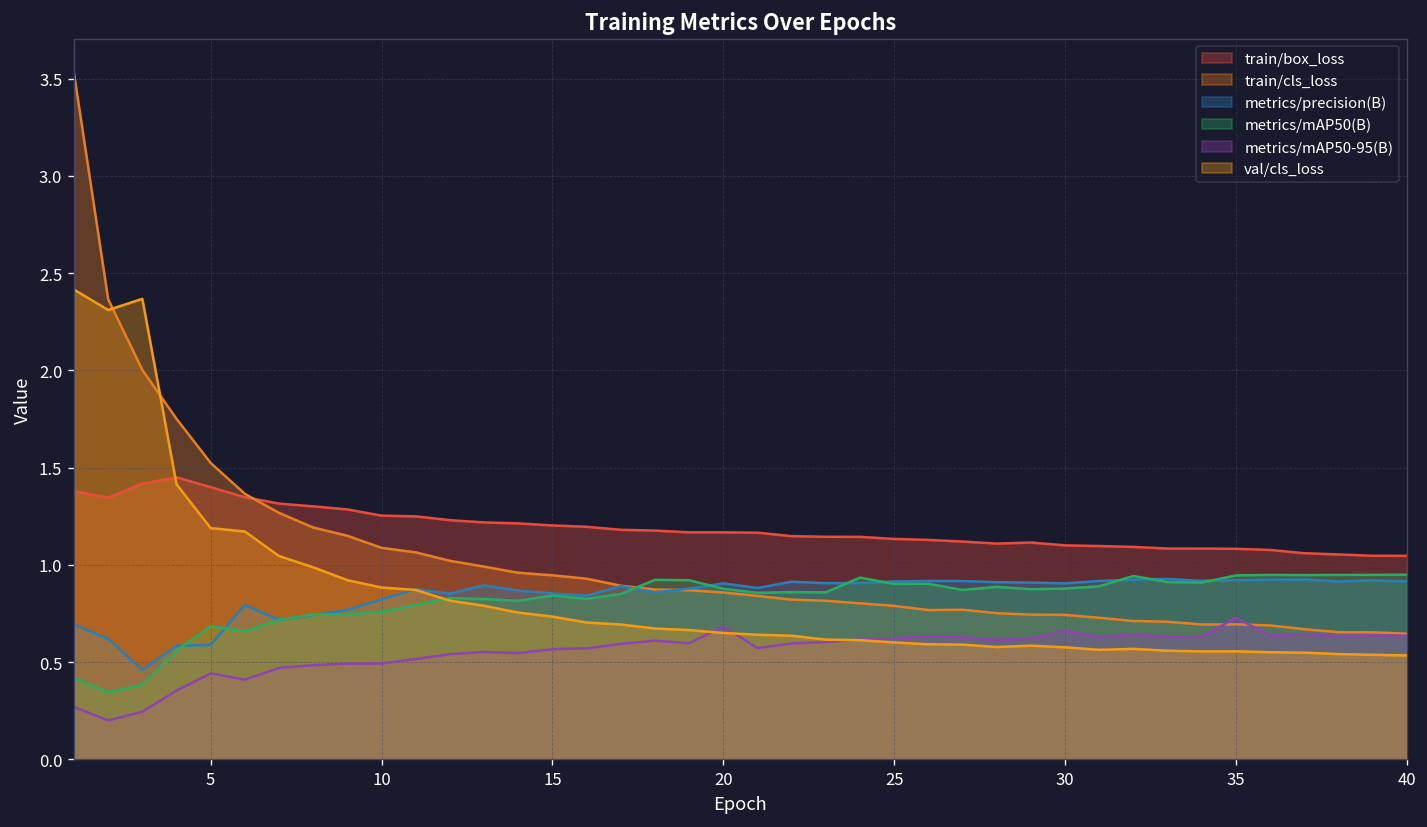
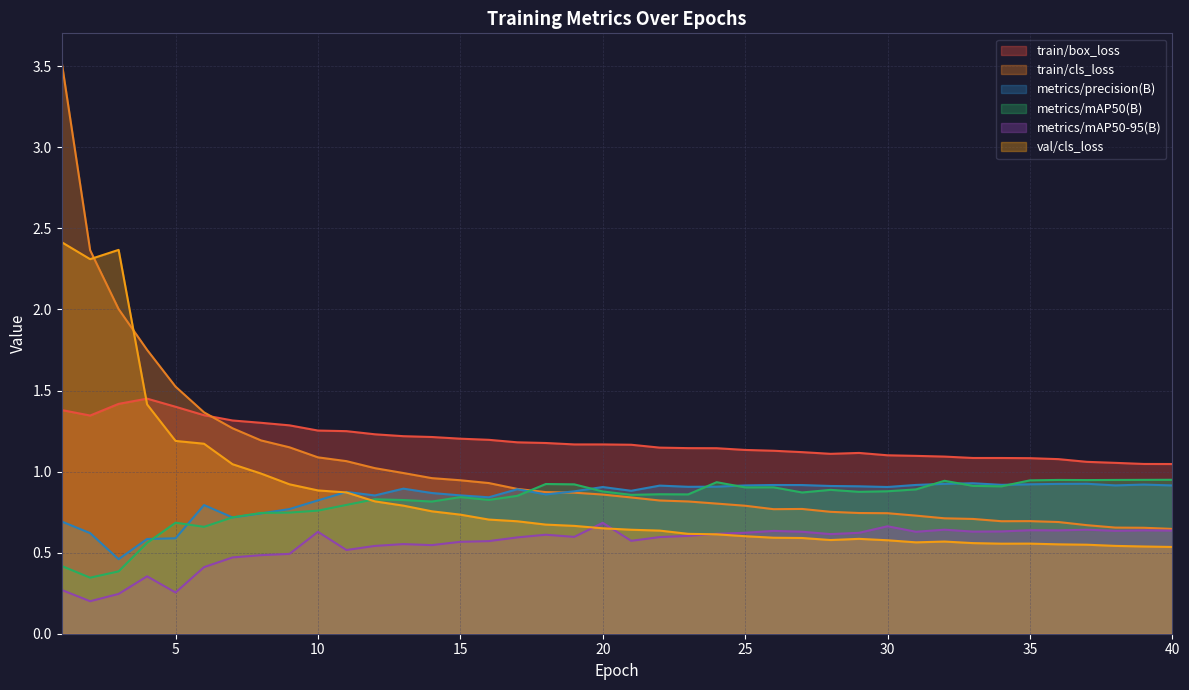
  {
    "metrics/mAP50-95(B)": {
-     "5": 0.44,
-     "10": 0.49,
+     "5": 0.25,
+     "10": 0.63,
      "15": 0.57,
      "20": 0.68,
      "25": 0.62,
      "30": 0.66,
-     "35": 0.73
+     "35": 0.64
    }
  }
